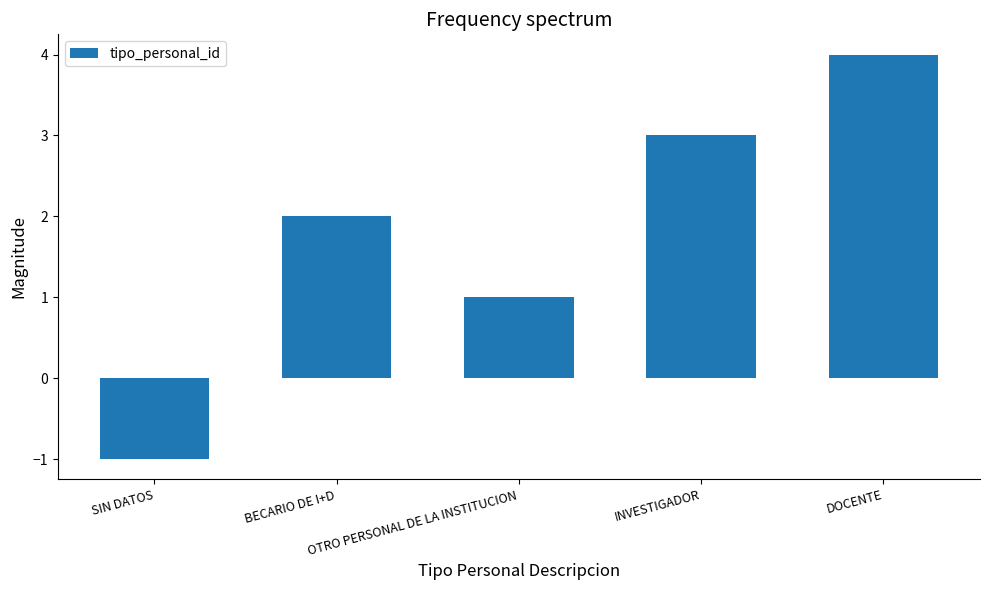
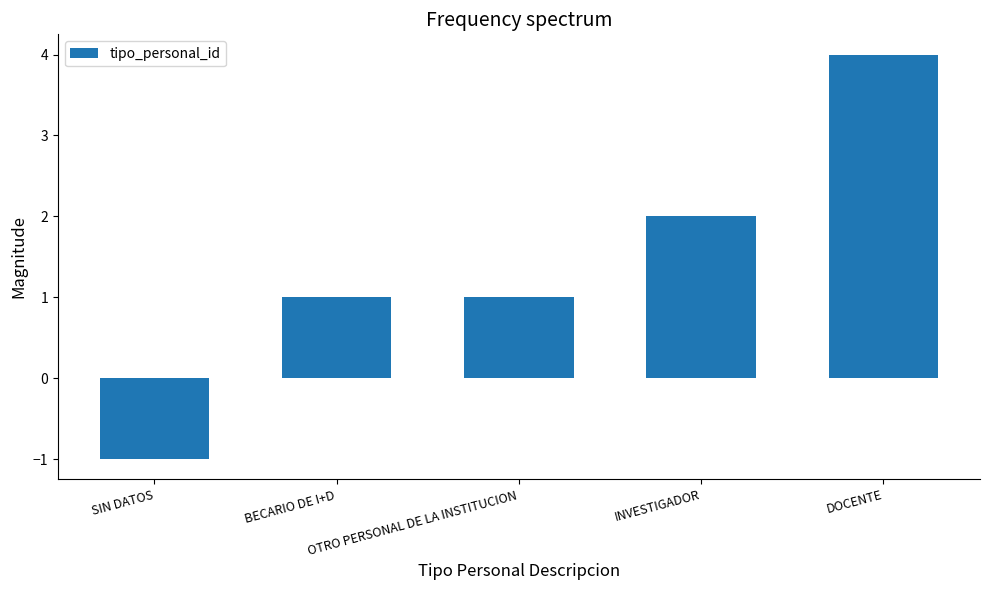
  {
    "SIN DATOS": -1,
-   "BECARIO DE I+D": 2,
+   "BECARIO DE I+D": 1,
    "OTRO PERSONAL DE LA INSTITUCION": 1,
-   "INVESTIGADOR": 3,
+   "INVESTIGADOR": 2,
    "DOCENTE": 4
  }
